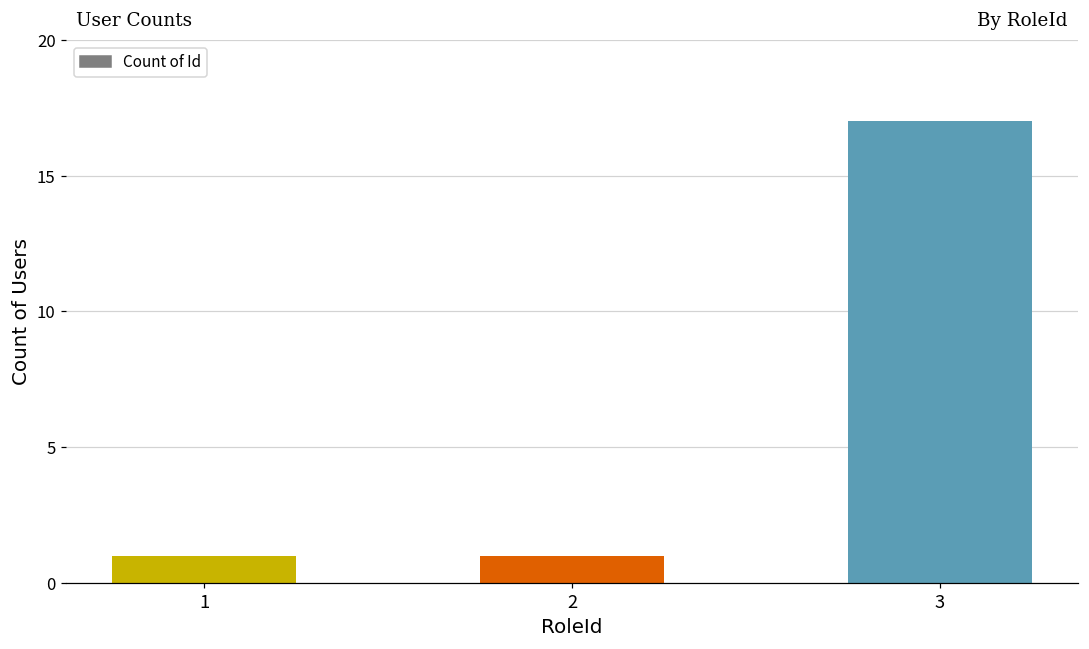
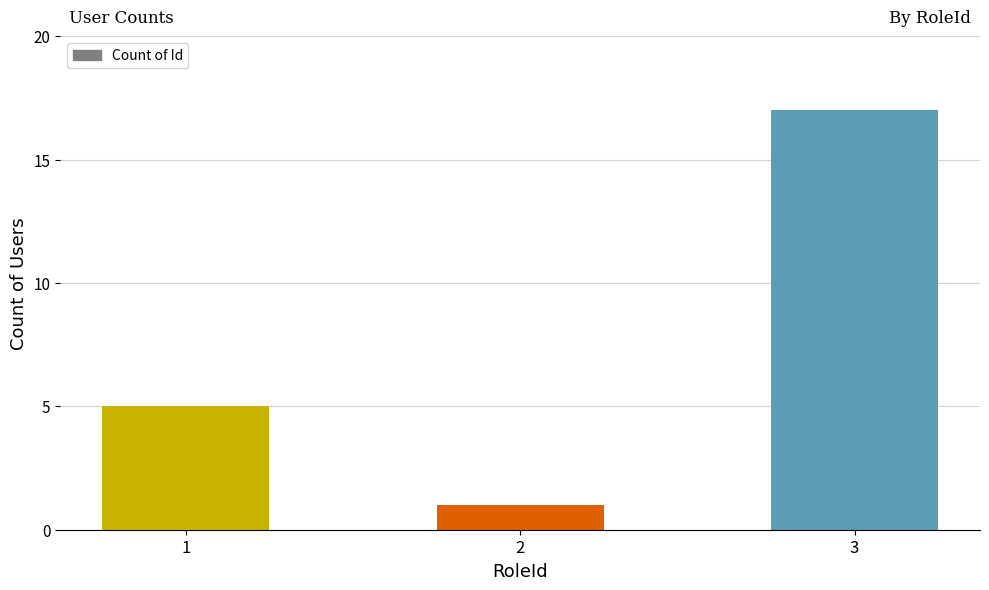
  {
-   "1": 1,
+   "1": 5,
    "2": 1,
    "3": 17
  }
